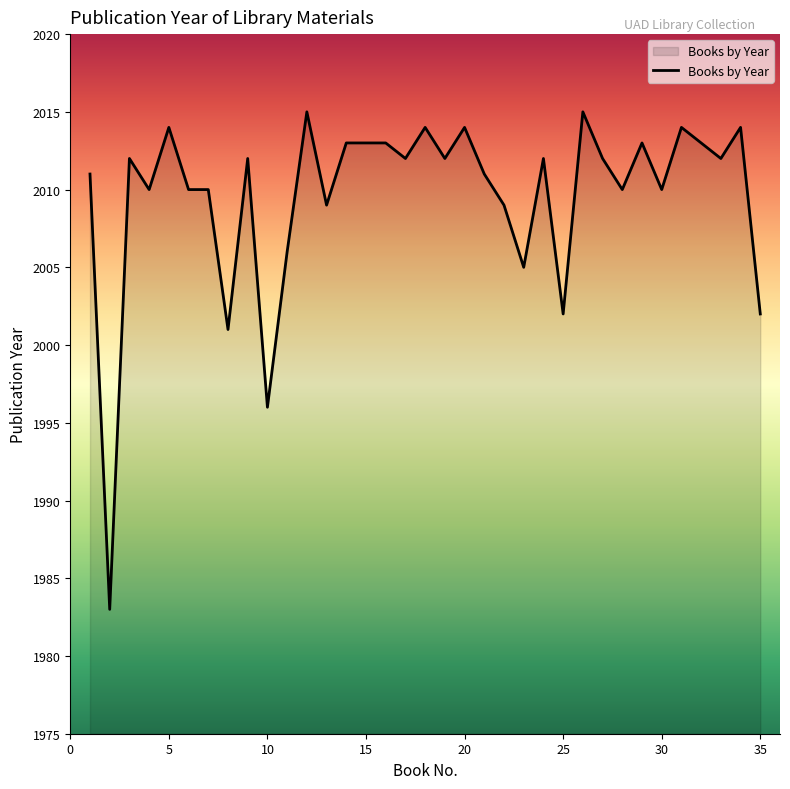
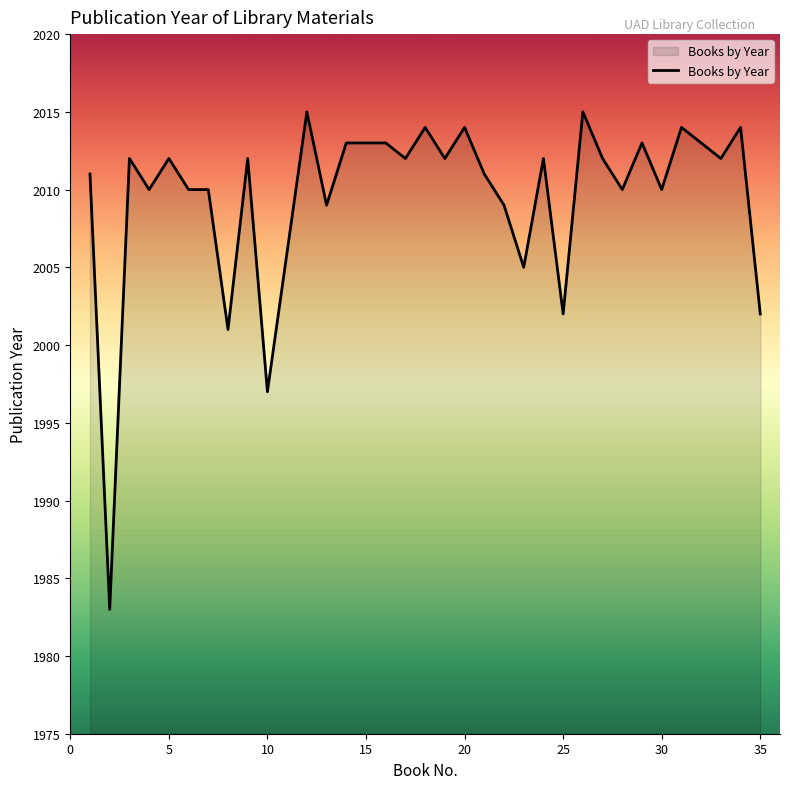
  {
-   "5": 2014,
-   "10": 1996,
+   "5": 2012,
+   "10": 1997,
    "15": 2013,
    "20": 2014,
    "25": 2002,
    "30": 2010,
    "35": 2002
  }
